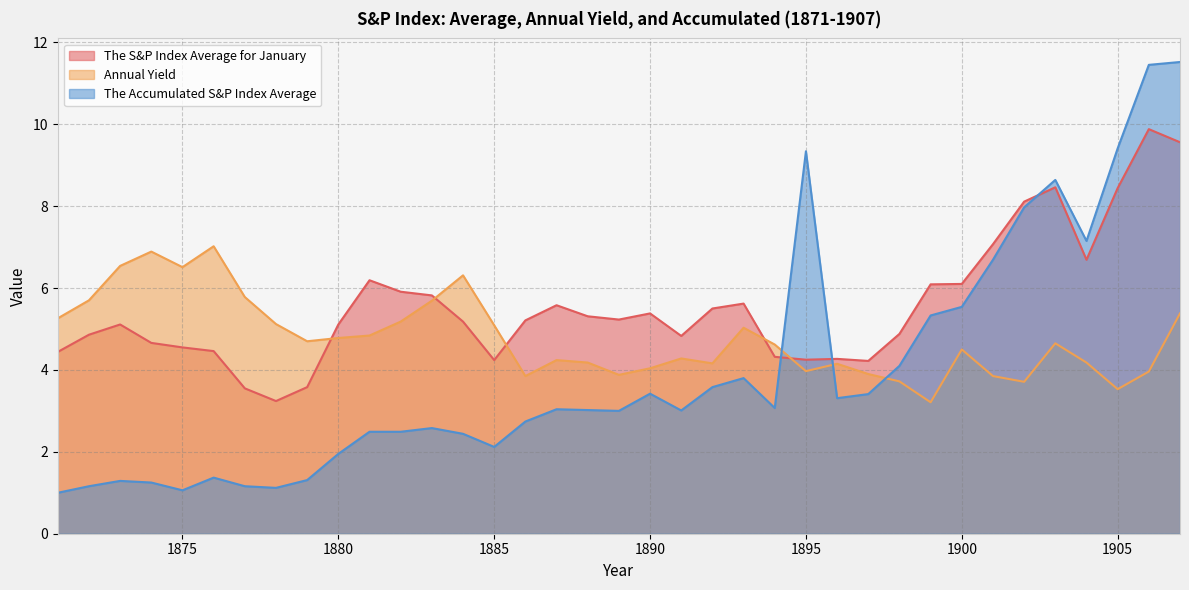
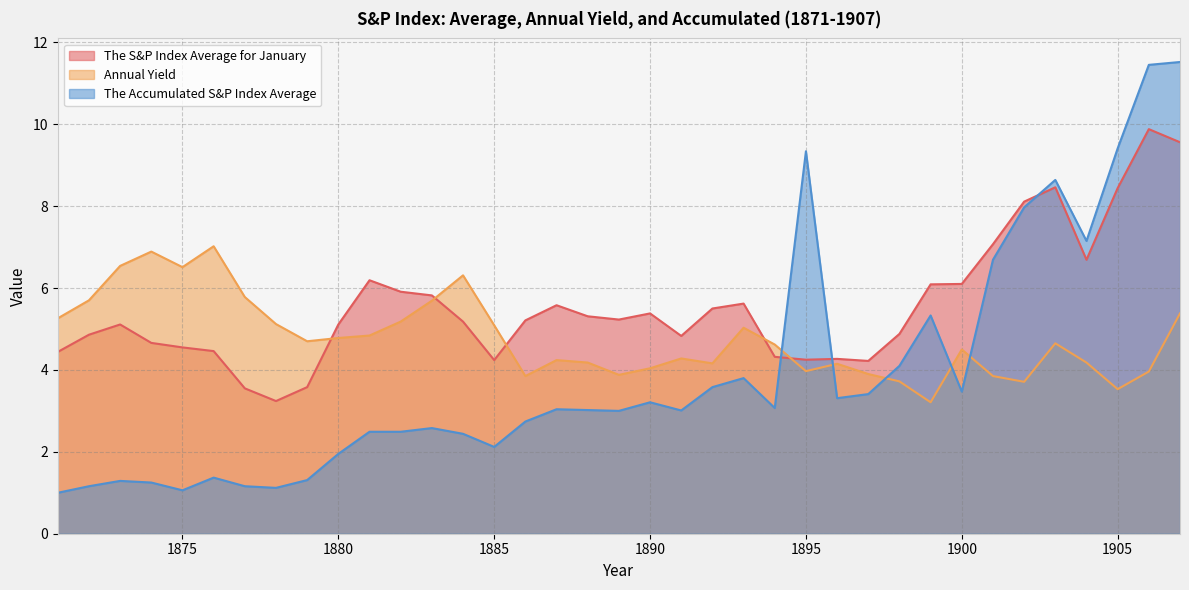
  {
    "The Accumulated S&P Index Average": {
      "1875": 1.1,
      "1880": 2.0,
      "1885": 2.1,
-     "1890": 3.4,
+     "1890": 3.2,
      "1895": 9.3,
-     "1900": 5.5,
+     "1900": 3.5,
      "1905": 9.4
    }
  }
